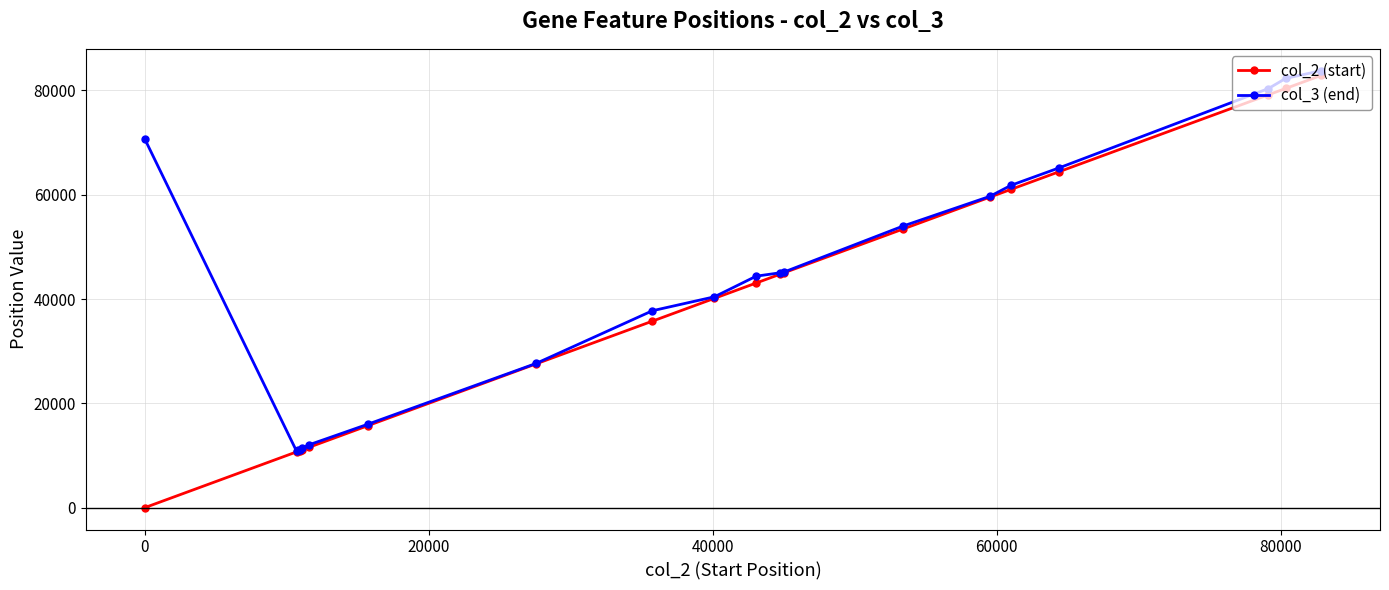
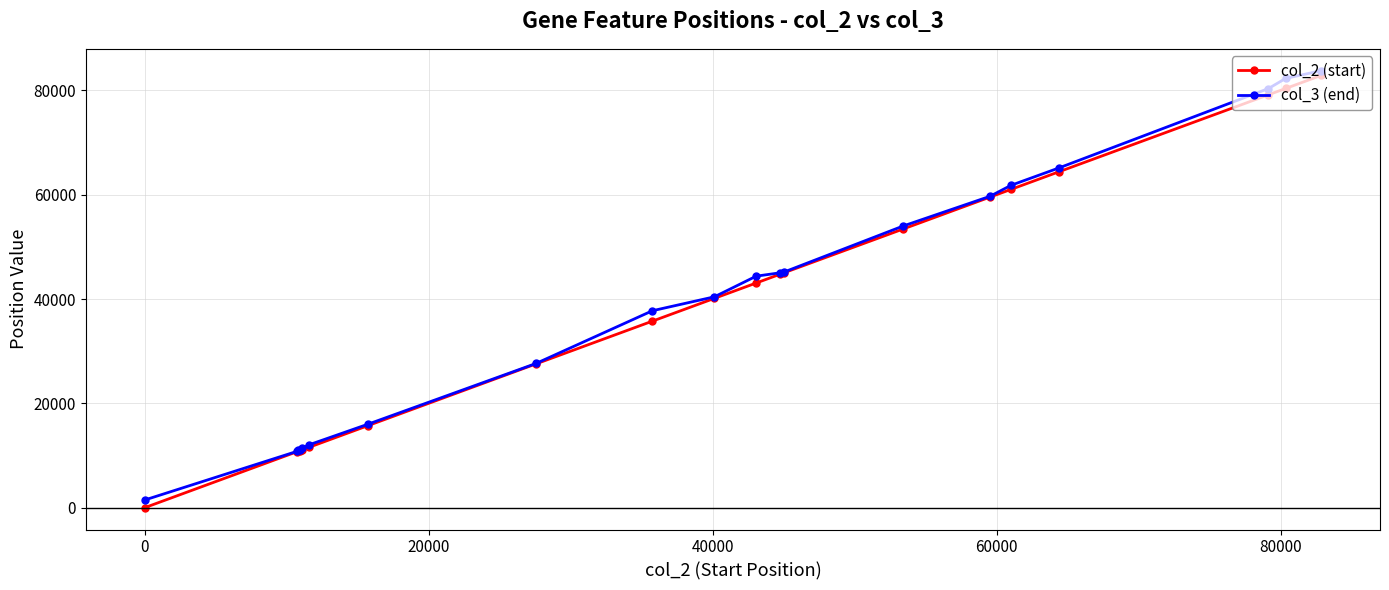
  {
    "col_2 (start)": {
      "0": 0
    },
    "col_3 (end)": {
-     "0": 71000
+     "0": 1000
    }
  }
